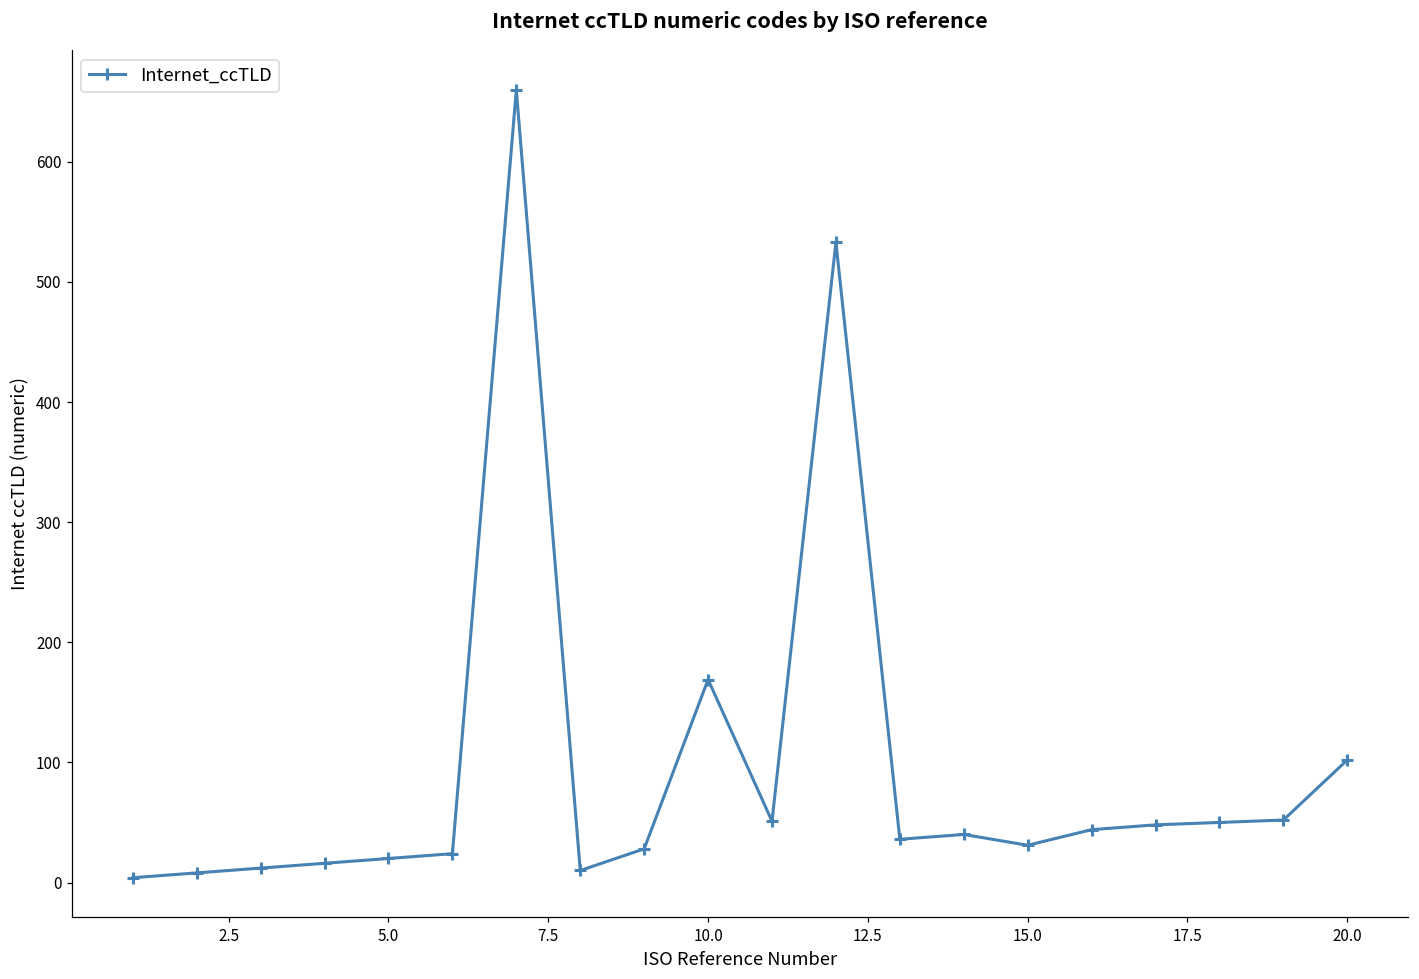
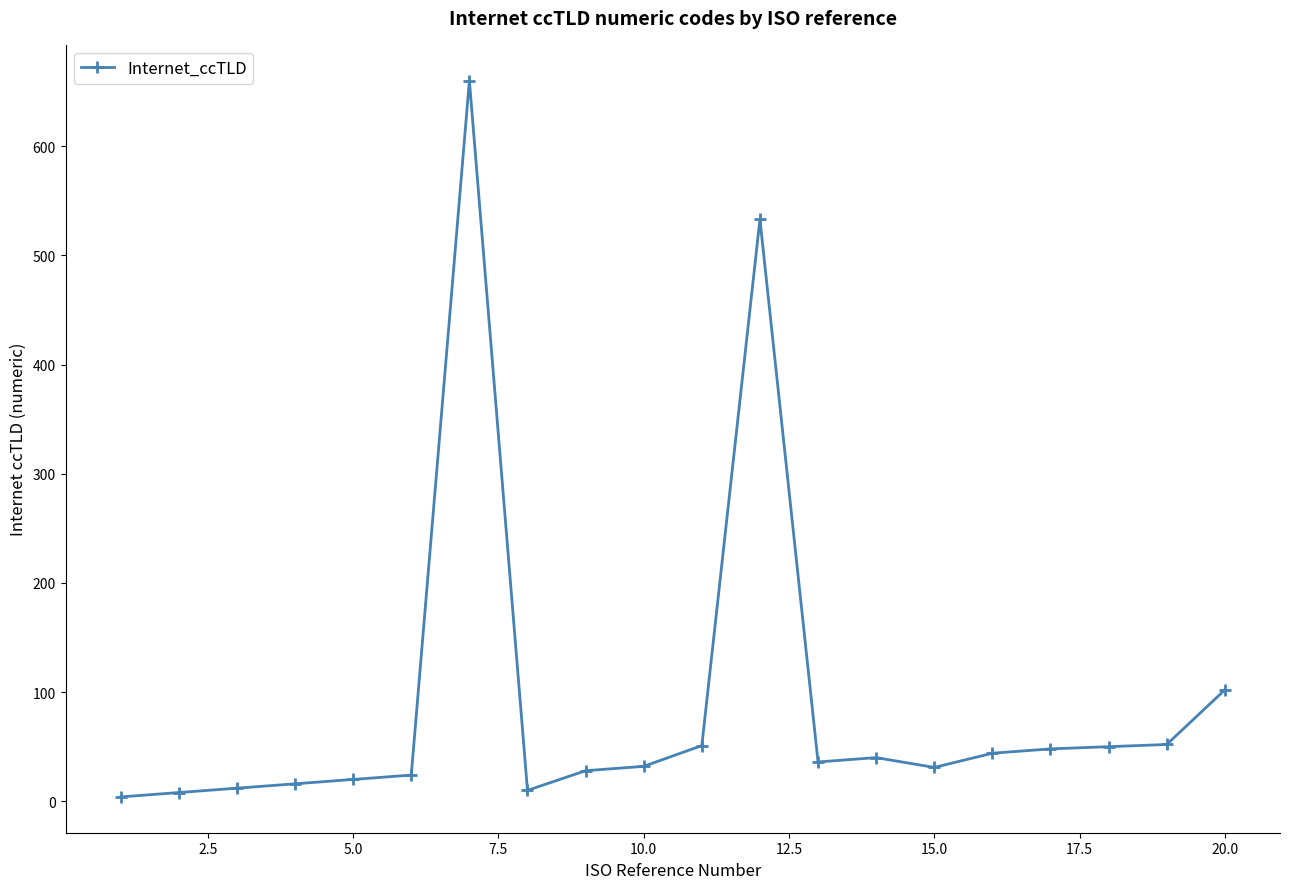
  {
    "5.0": 20,
-   "10.0": 169,
+   "10.0": 32,
    "15.0": 31,
    "20.0": 102
  }
